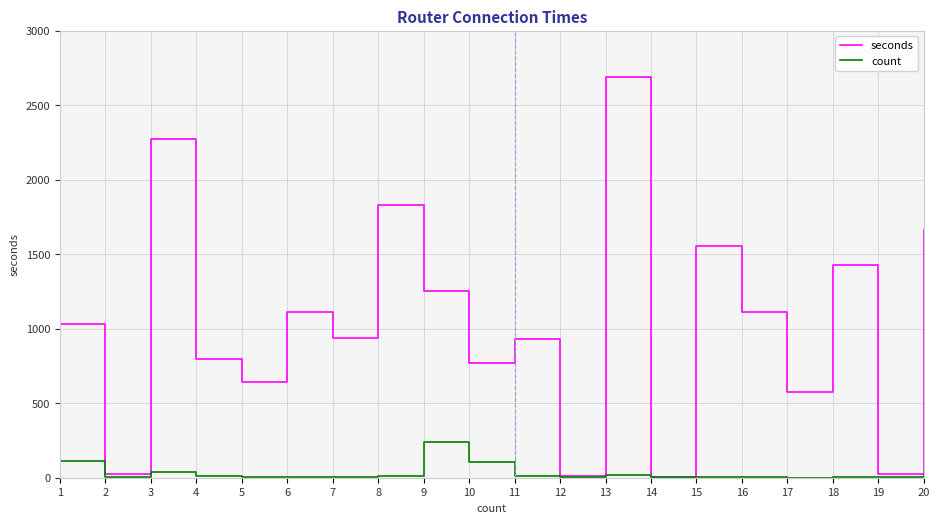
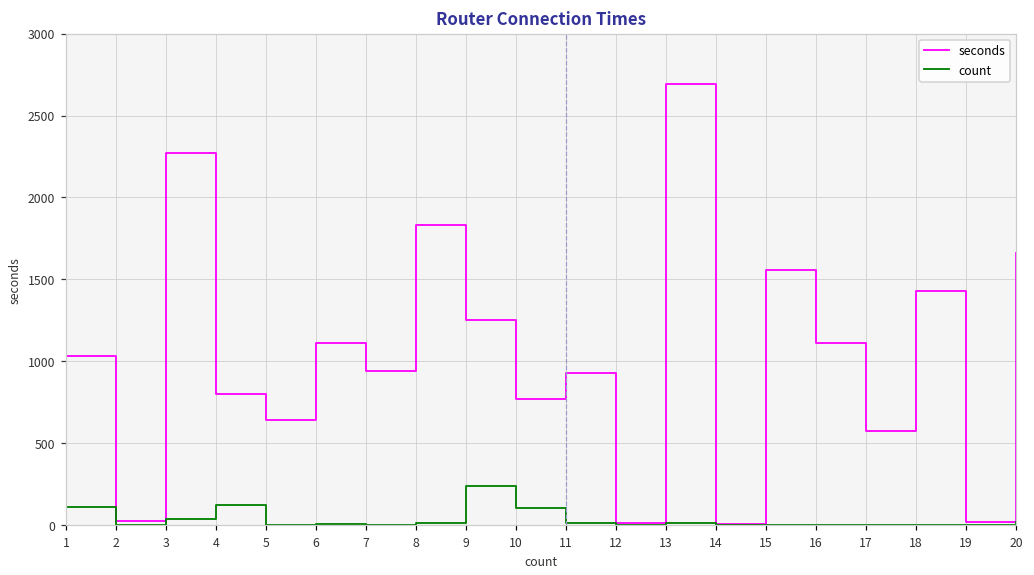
  {
    "seconds": {
      "1": 1030,
      "2": 30,
      "3": 2270,
      "4": 800,
      "5": 650,
      "6": 1110,
      "7": 940,
      "8": 1830,
      "9": 1250,
      "10": 770,
      "11": 930,
      "13": 2690,
      "15": 1560,
      "16": 1110,
      "17": 570,
      "18": 1430,
      "19": 20,
      "20": 1660
    },
    "count": {
      "1": 110,
      "2": 0,
      "3": 40,
-     "4": 10,
+     "4": 120,
      "5": 0,
      "6": 10,
      "7": 0,
      "8": 10,
      "9": 240,
      "10": 100,
      "11": 10,
      "13": 20,
      "15": 0,
      "16": 0,
      "17": 0,
      "18": 0,
      "19": 0,
      "20": 20
    }
  }
